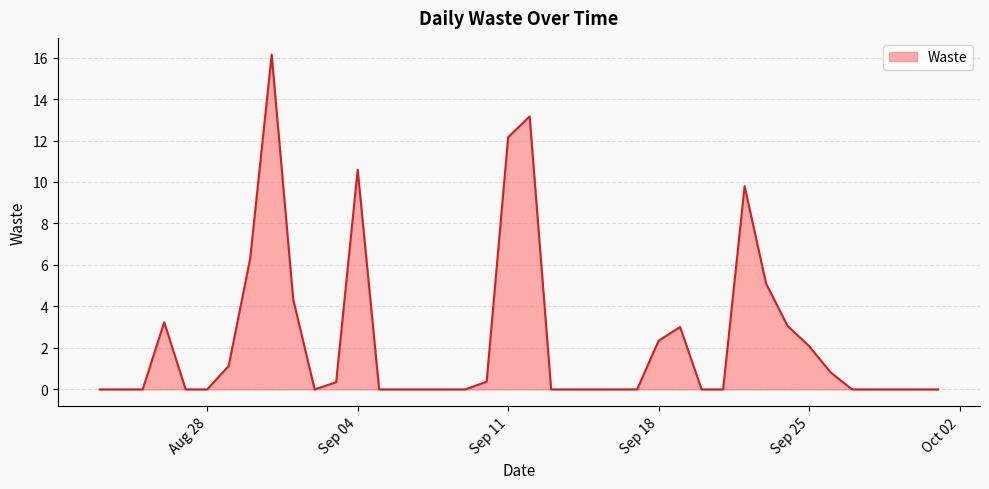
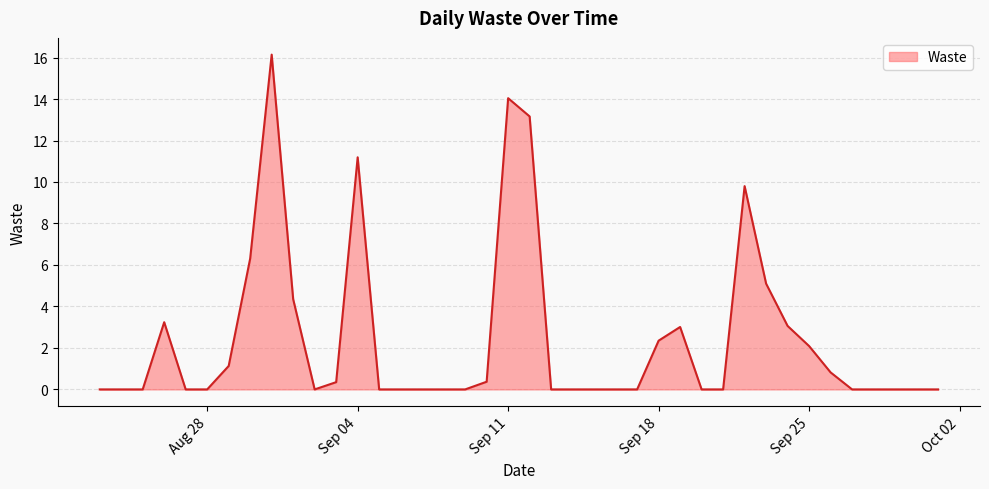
  {
    "Aug 28": 0.0,
-   "Sep 04": 10.6,
-   "Sep 11": 12.2,
+   "Sep 04": 11.2,
+   "Sep 11": 14.0,
    "Sep 18": 2.4,
    "Sep 25": 2.1
  }
